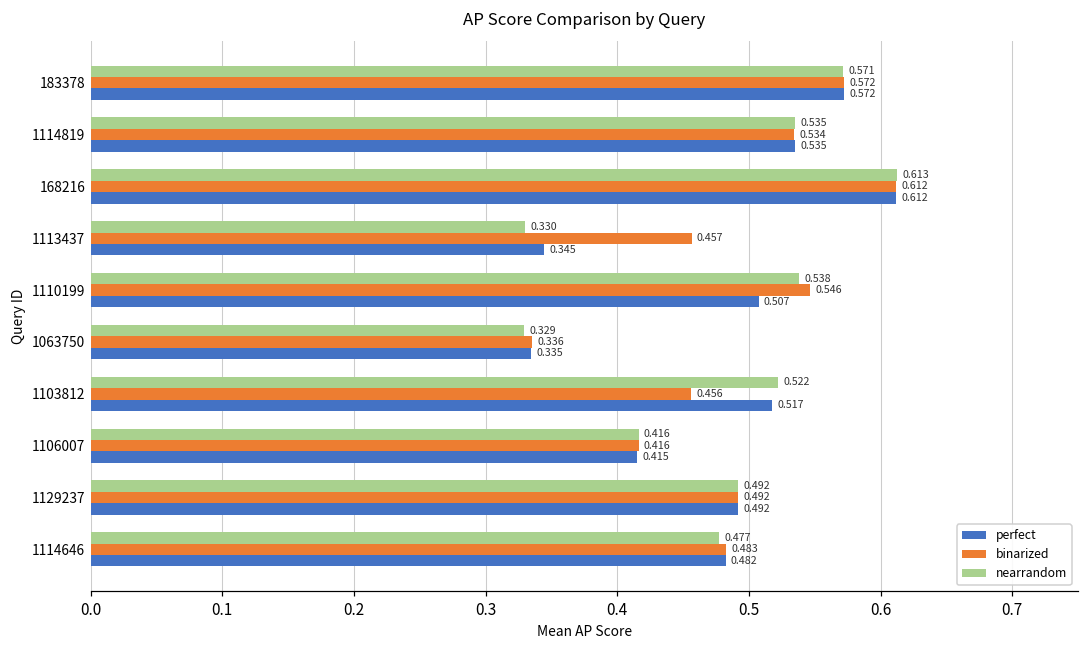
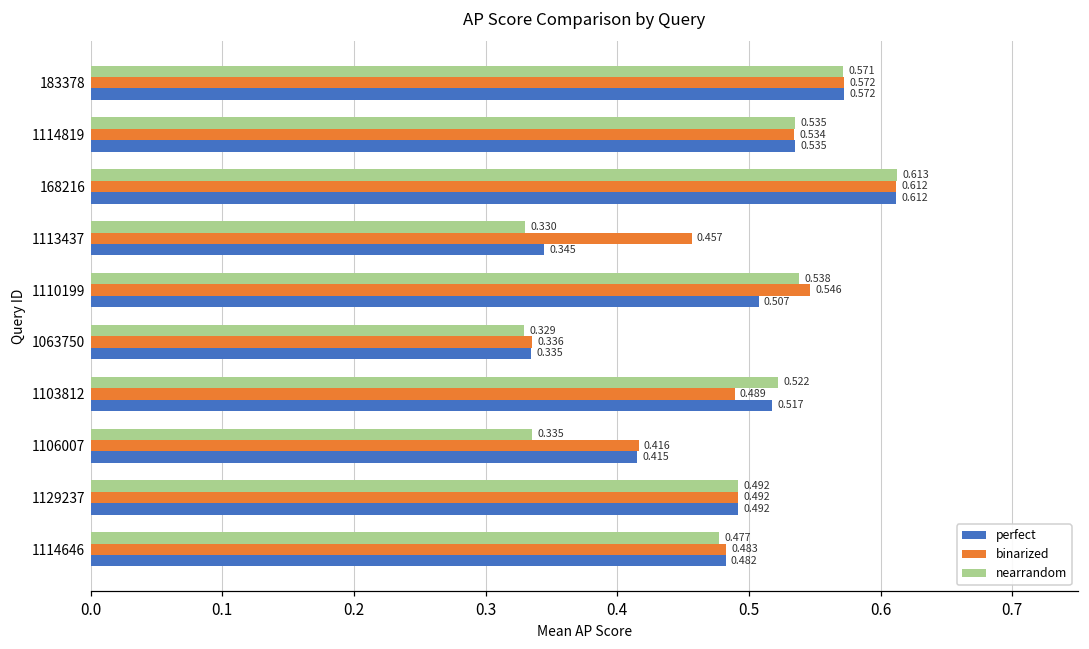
  {
    "perfect": {
      "183378": 0.572,
      "1114819": 0.535,
      "168216": 0.612,
      "1113437": 0.345,
      "1110199": 0.507,
      "1063750": 0.335,
      "1103812": 0.517,
      "1106007": 0.415,
      "1129237": 0.492,
      "1114646": 0.482
    },
    "binarized": {
      "183378": 0.572,
      "1114819": 0.534,
      "168216": 0.612,
      "1113437": 0.457,
      "1110199": 0.546,
      "1063750": 0.336,
-     "1103812": 0.456,
+     "1103812": 0.489,
      "1106007": 0.416,
      "1129237": 0.492,
      "1114646": 0.483
    },
    "nearrandom": {
      "183378": 0.571,
      "1114819": 0.535,
      "168216": 0.613,
      "1113437": 0.330,
      "1110199": 0.538,
      "1063750": 0.329,
      "1103812": 0.522,
-     "1106007": 0.416,
+     "1106007": 0.335,
      "1129237": 0.492,
      "1114646": 0.477
    }
  }
